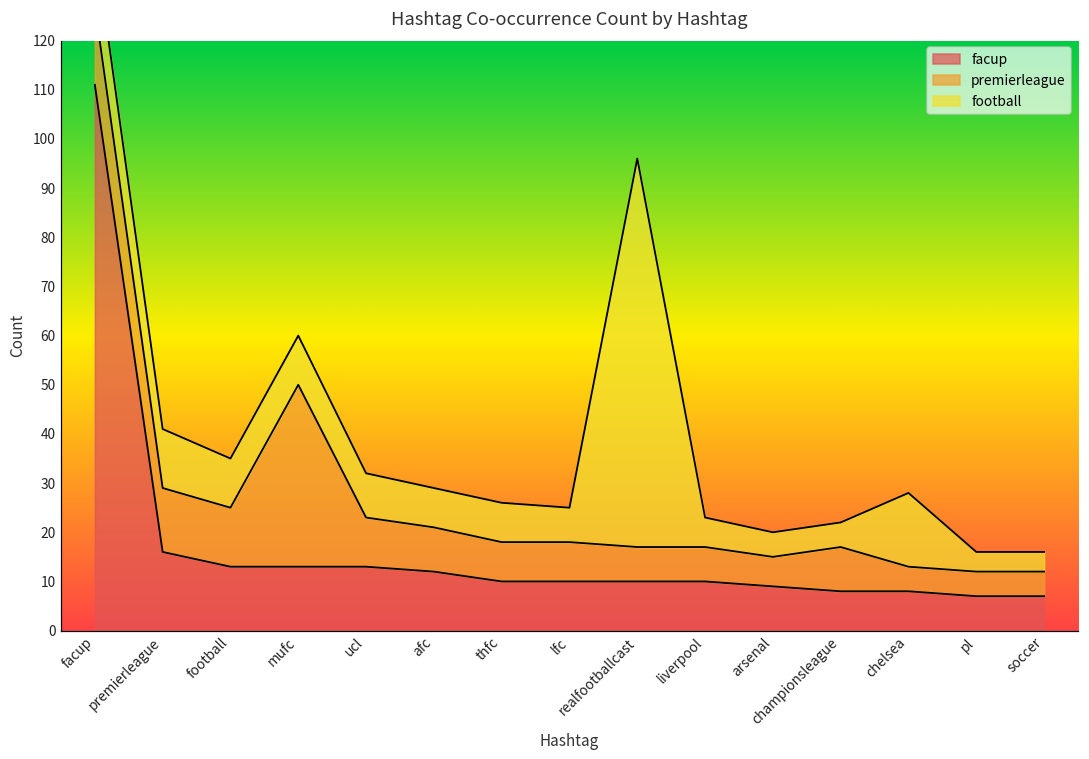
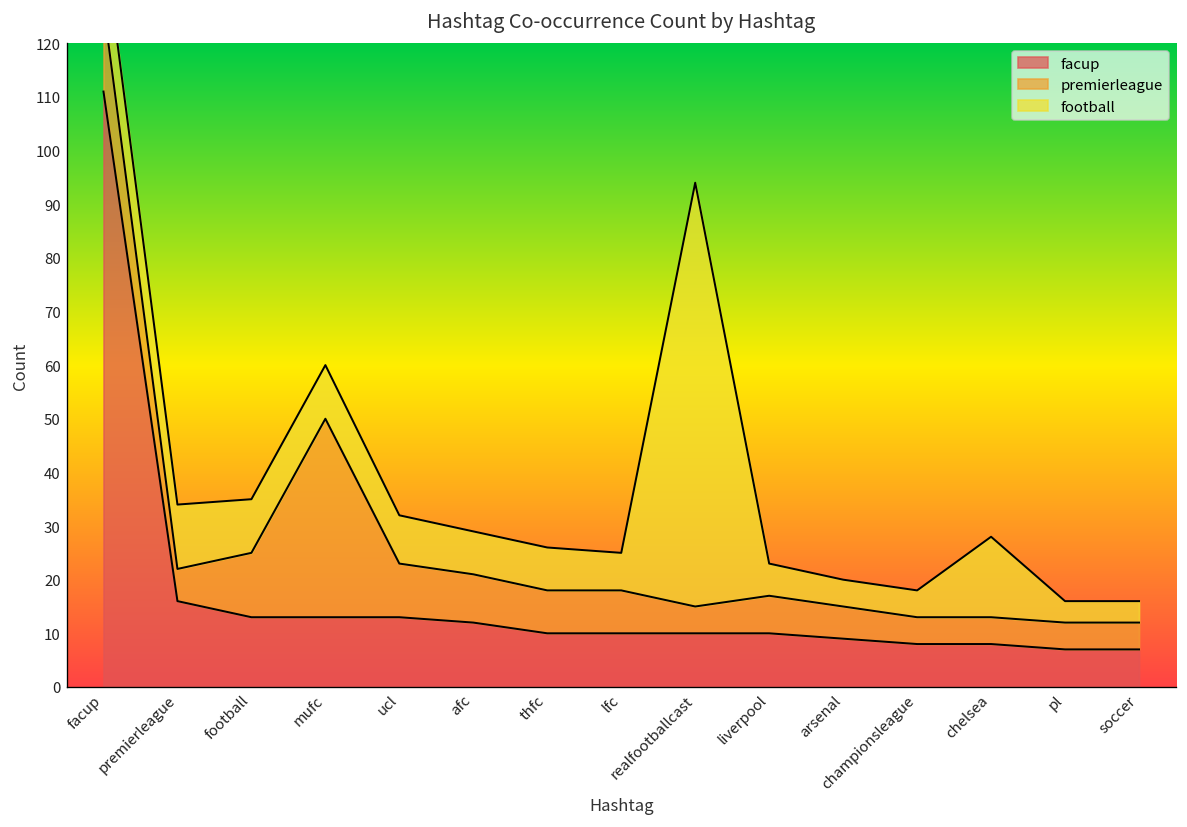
  {
    "facup": {
      "facup": 111,
      "premierleague": 16,
      "football": 13,
      "mufc": 13,
      "ucl": 13,
      "afc": 12,
      "thfc": 10,
      "lfc": 10,
      "realfootballcast": 10,
      "liverpool": 10,
      "arsenal": 9,
      "championsleague": 8,
      "chelsea": 8,
      "pl": 7,
      "soccer": 7
    },
    "premierleague": {
-     "premierleague": 13,
+     "premierleague": 6,
      "football": 12,
      "mufc": 37,
      "ucl": 10,
      "afc": 9,
      "thfc": 8,
      "lfc": 8,
-     "realfootballcast": 7,
+     "realfootballcast": 5,
      "liverpool": 7,
      "arsenal": 6,
-     "championsleague": 9,
+     "championsleague": 5,
      "chelsea": 5,
      "pl": 5,
      "soccer": 5
    },
    "football": {
      "premierleague": 12,
      "football": 10,
      "mufc": 10,
      "ucl": 9,
      "afc": 8,
      "thfc": 8,
      "lfc": 7,
      "realfootballcast": 79,
      "liverpool": 6,
      "arsenal": 5,
      "championsleague": 5,
      "chelsea": 15,
      "pl": 4,
      "soccer": 4
    }
  }
